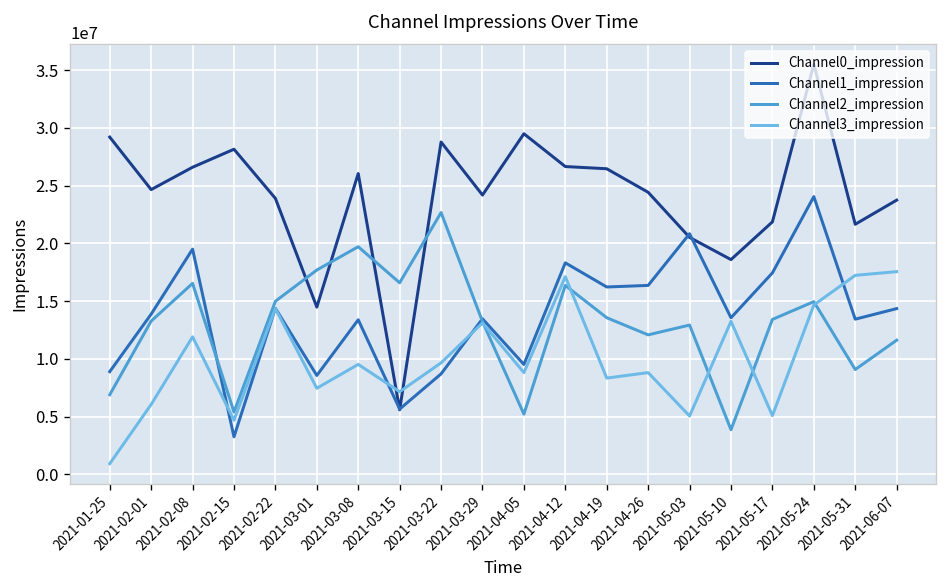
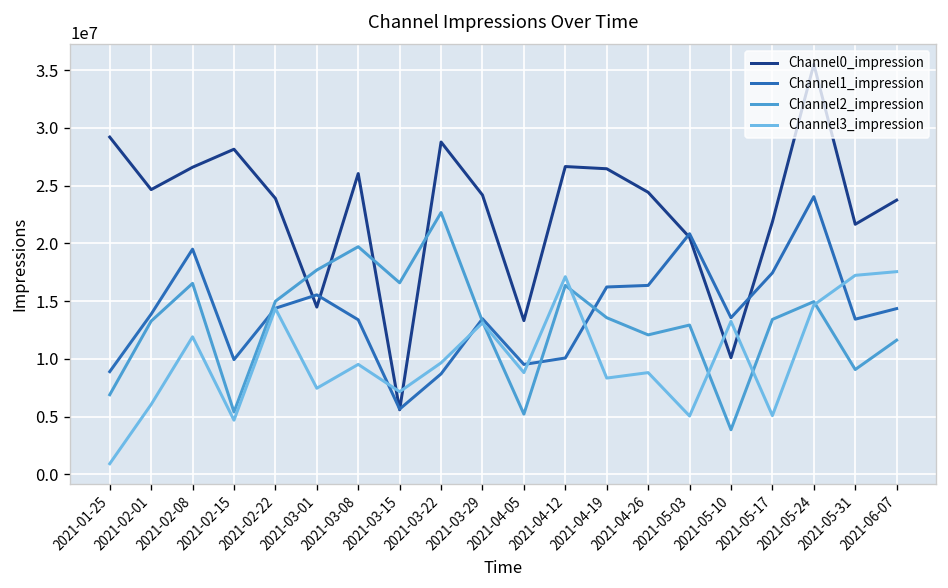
  {
    "Channel0_impression": {
      "2021-01-25": 29000000,
      "2021-02-01": 25000000,
      "2021-02-08": 27000000,
      "2021-02-15": 28000000,
      "2021-02-22": 24000000,
      "2021-03-01": 14000000,
      "2021-03-08": 26000000,
      "2021-03-22": 29000000,
      "2021-03-29": 24000000,
-     "2021-04-05": 29000000,
+     "2021-04-05": 13000000,
      "2021-04-12": 27000000,
      "2021-04-19": 26000000,
      "2021-04-26": 24000000,
      "2021-05-03": 21000000,
-     "2021-05-10": 19000000,
+     "2021-05-10": 10000000,
      "2021-05-17": 22000000,
      "2021-05-31": 22000000,
      "2021-06-07": 24000000
    },
    "Channel1_impression": {
      "2021-01-25": 9000000,
      "2021-02-01": 14000000,
      "2021-02-08": 19000000,
-     "2021-02-15": 3000000,
-     "2021-03-01": 9000000,
+     "2021-02-15": 10000000,
+     "2021-03-01": 16000000,
      "2021-03-08": 13000000,
      "2021-03-22": 9000000,
      "2021-04-05": 10000000,
-     "2021-04-12": 18000000,
+     "2021-04-12": 10000000,
      "2021-04-19": 16000000,
      "2021-04-26": 16000000,
      "2021-05-03": 21000000,
      "2021-05-10": 14000000,
      "2021-05-17": 17000000,
      "2021-05-24": 24000000,
      "2021-05-31": 13000000,
      "2021-06-07": 14000000
    }
  }
